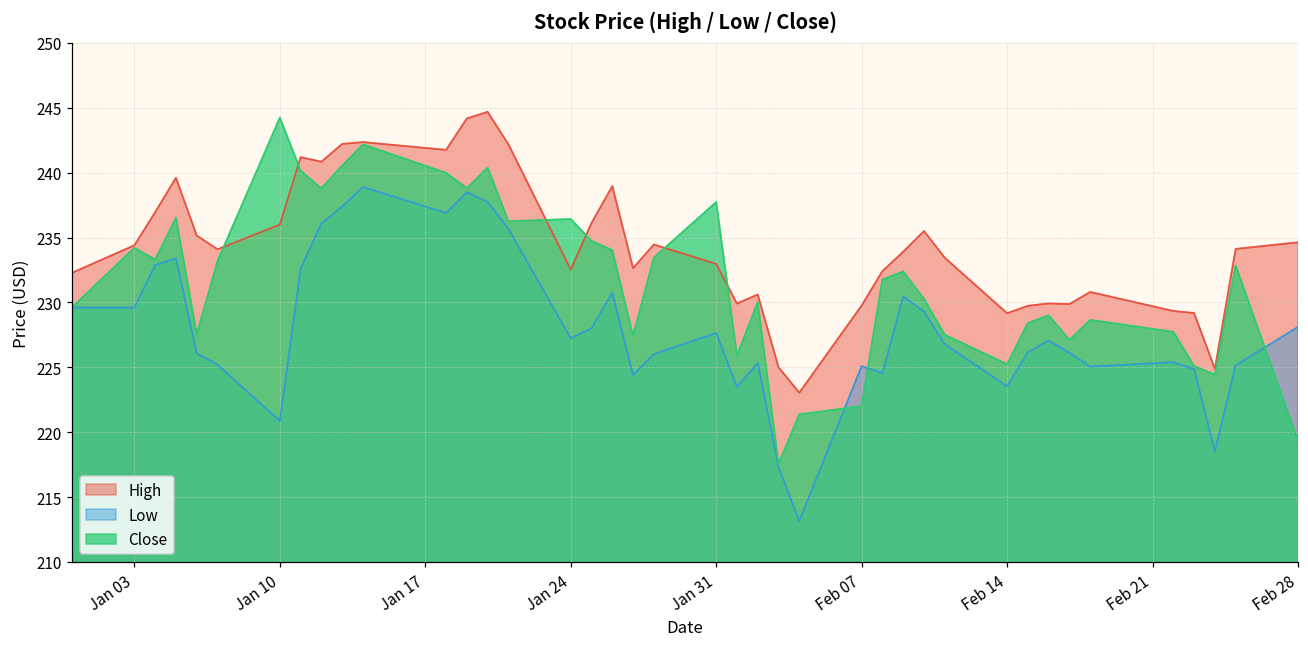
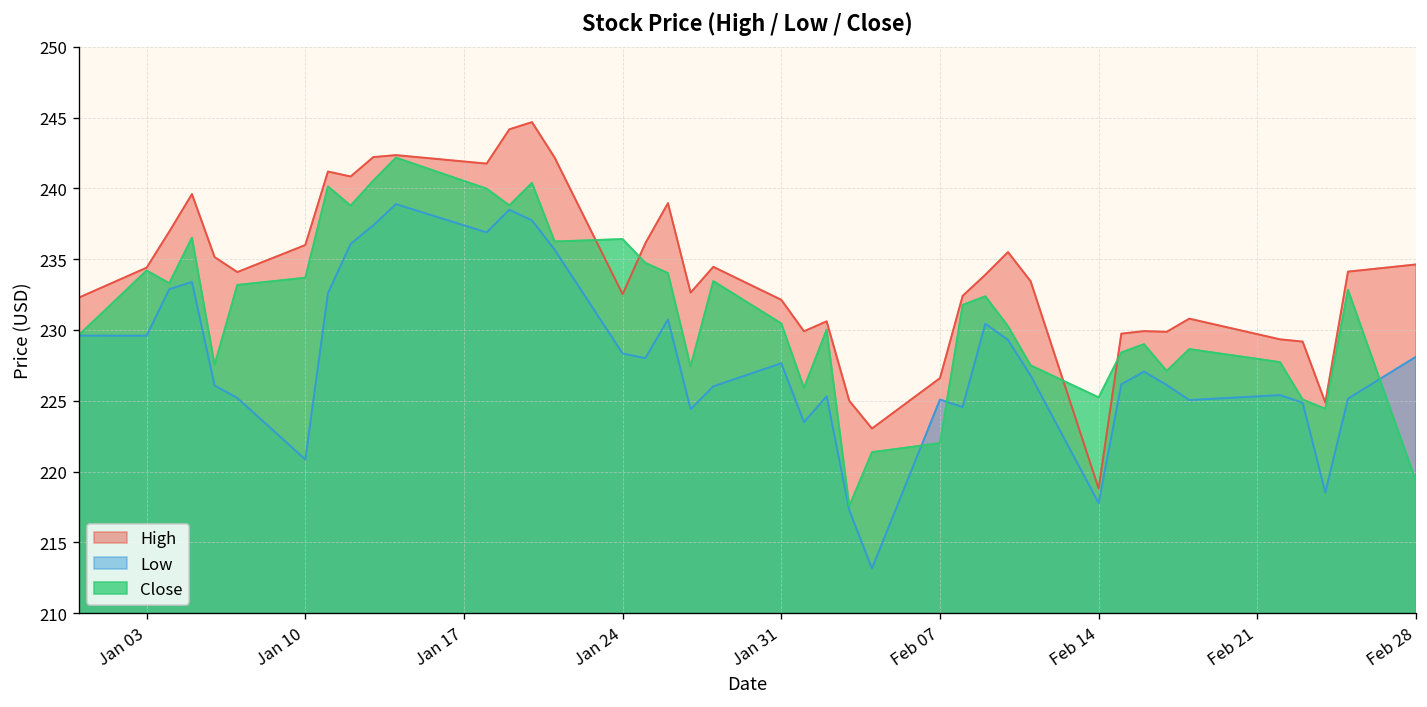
  {
    "High": {
      "Jan 10": 236.0,
      "Jan 24": 232.5,
-     "Jan 31": 233.0,
-     "Feb 07": 229.8,
-     "Feb 14": 229.2,
+     "Jan 31": 232.1,
+     "Feb 07": 226.6,
+     "Feb 14": 218.8,
      "Feb 28": 234.6
    },
    "Low": {
      "Jan 03": 229.6,
      "Jan 10": 220.9,
-     "Jan 24": 227.2,
+     "Jan 24": 228.3,
      "Jan 31": 227.6,
      "Feb 07": 225.1,
-     "Feb 14": 223.5,
+     "Feb 14": 217.8,
      "Feb 28": 228.1
    },
    "Close": {
-     "Jan 10": 244.2,
+     "Jan 10": 233.7,
      "Jan 24": 236.4,
-     "Jan 31": 237.7,
+     "Jan 31": 230.5,
      "Feb 07": 222.0,
      "Feb 14": 225.2,
      "Feb 28": 219.3
    }
  }
